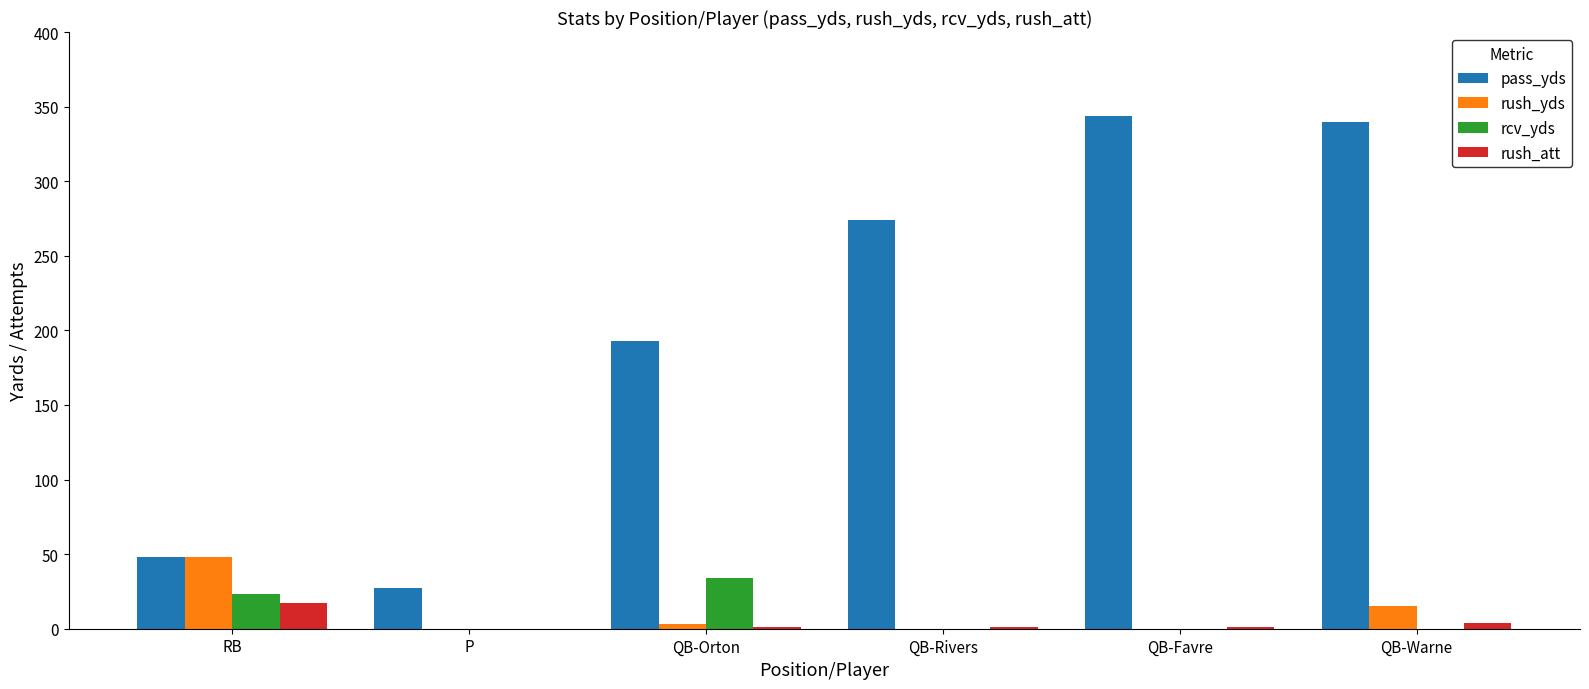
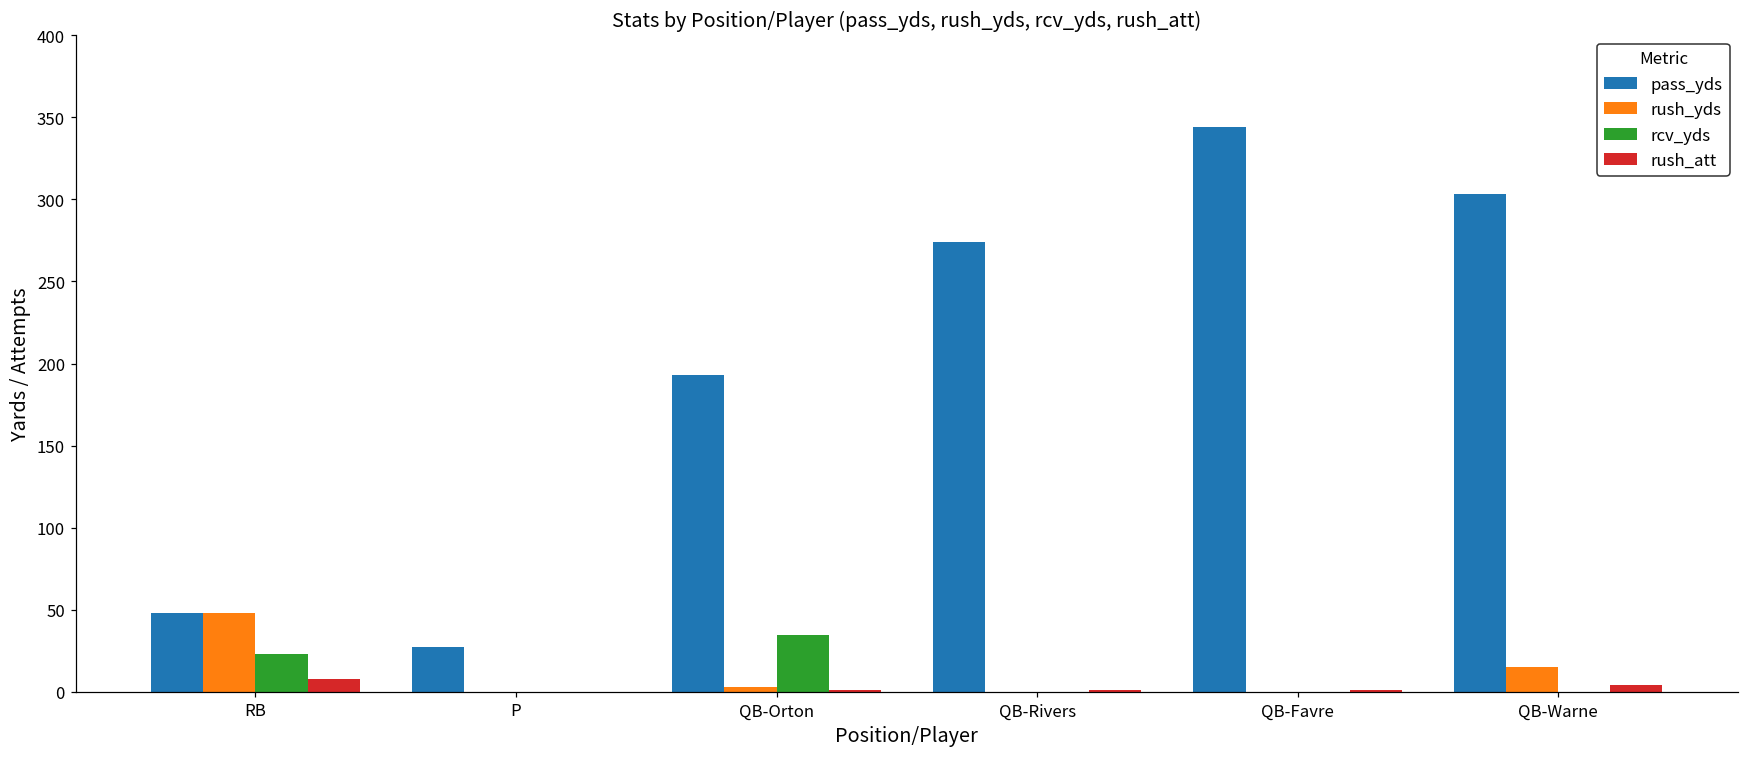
  {
    "pass_yds": {
      "RB": 48,
      "P": 27,
      "QB-Orton": 193,
      "QB-Rivers": 274,
      "QB-Favre": 344,
-     "QB-Warne": 340
+     "QB-Warne": 303
    },
    "rush_yds": {
      "RB": 48,
      "P": 0,
      "QB-Orton": 3,
      "QB-Warne": 15
    },
    "rcv_yds": {
      "RB": 23,
      "P": 0,
      "QB-Orton": 34,
      "QB-Rivers": 0,
      "QB-Favre": 0,
      "QB-Warne": 0
    },
    "rush_att": {
-     "RB": 17,
+     "RB": 8,
      "P": 0,
      "QB-Warne": 4
    }
  }
